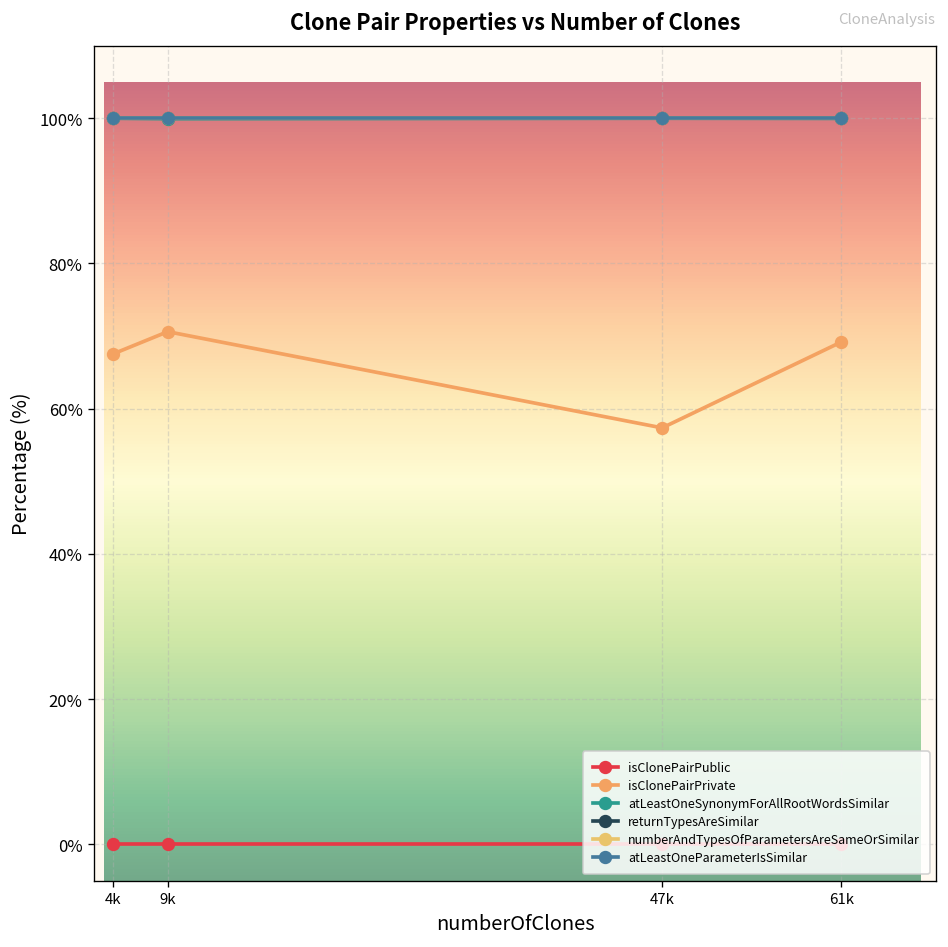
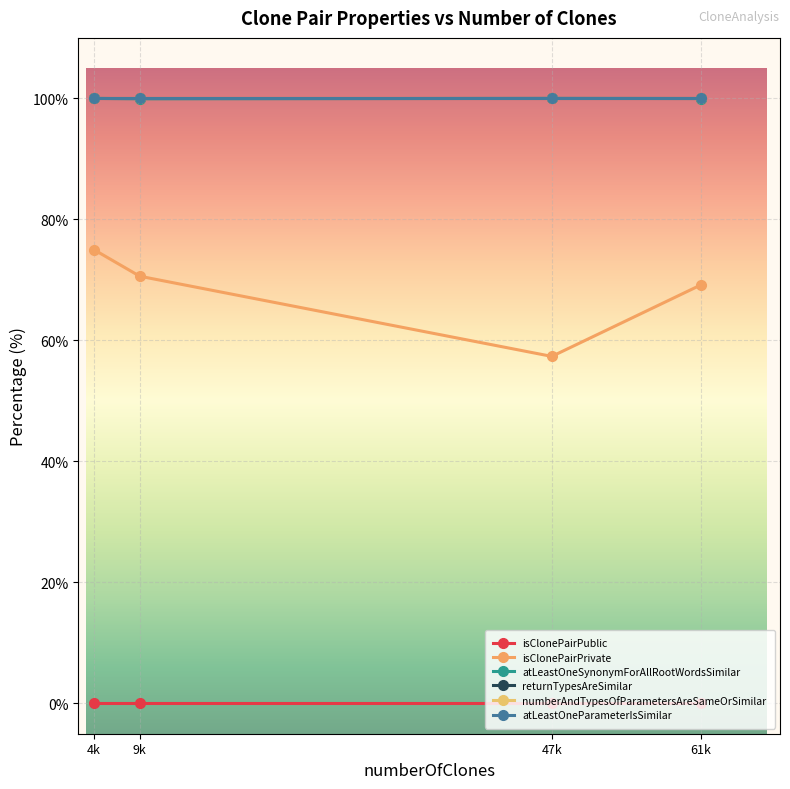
  {
    "isClonePairPublic": {
      "4k": "0%",
      "9k": "0%"
    },
    "isClonePairPrivate": {
-     "4k": "68%",
+     "4k": "75%",
      "9k": "71%",
      "47k": "57%",
      "61k": "69%"
    }
  }
